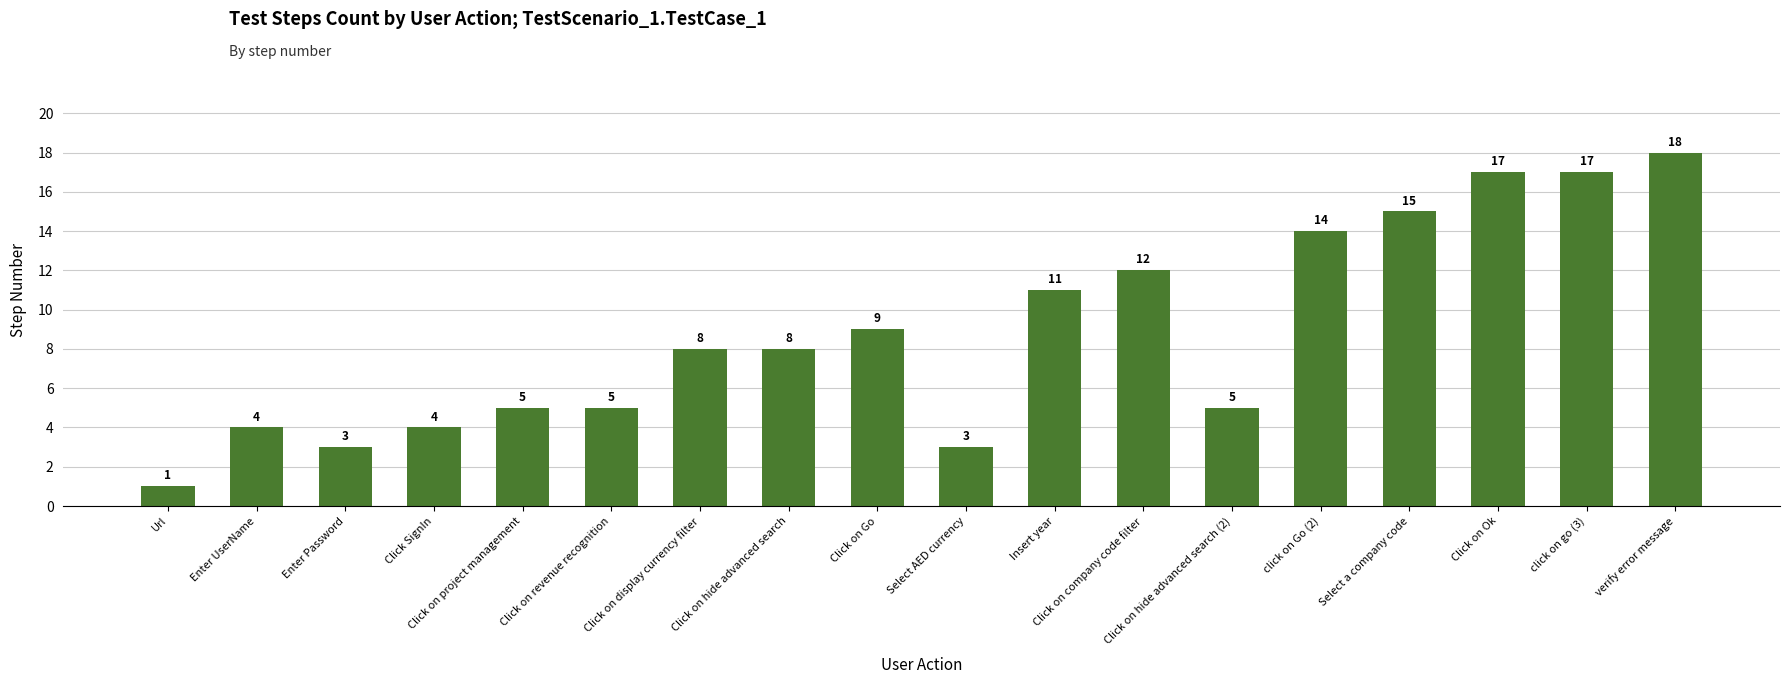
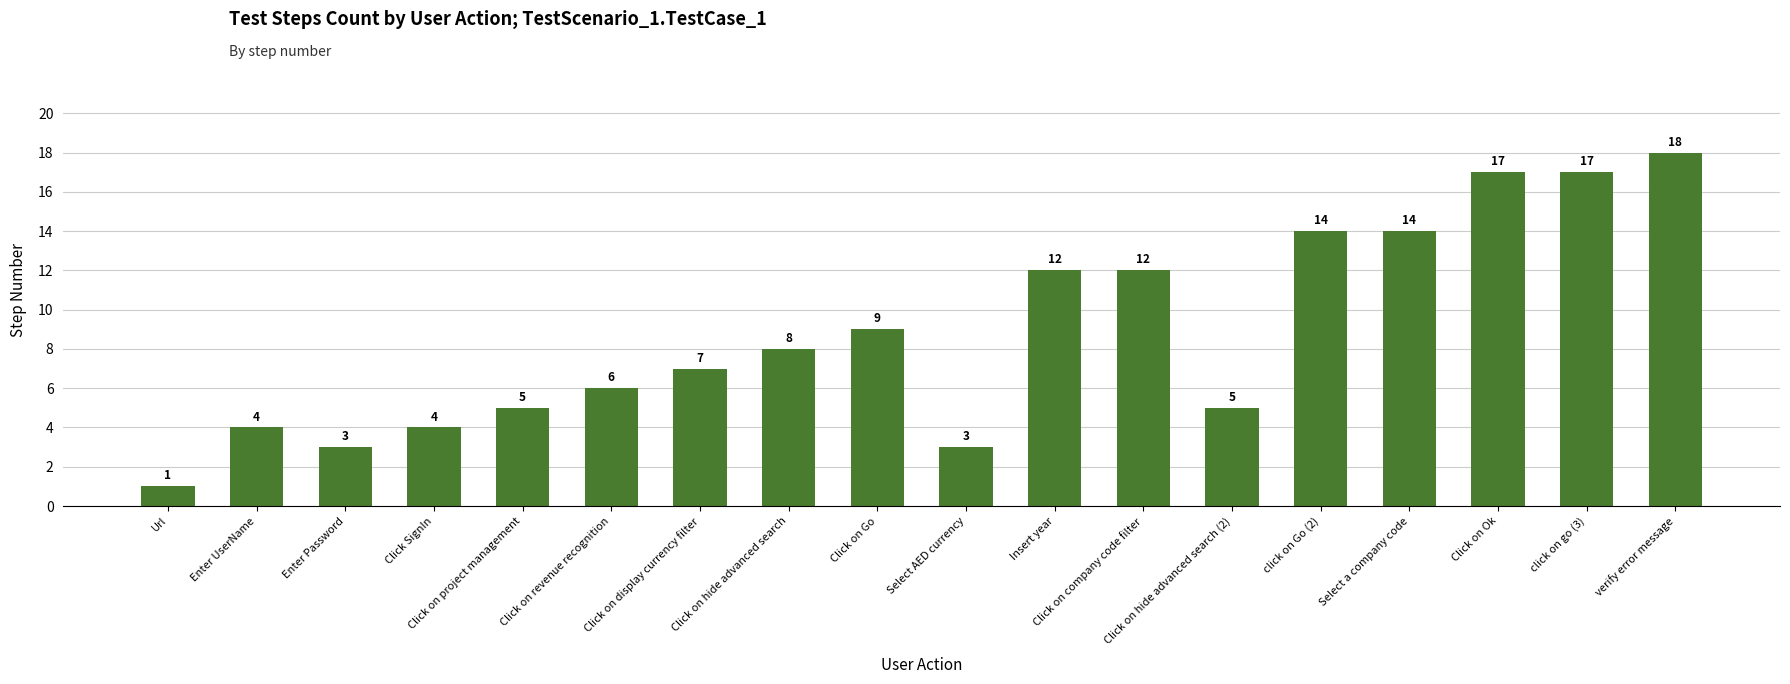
  {
    "Url": 1,
    "Enter UserName": 4,
    "Enter Password": 3,
    "Click SignIn": 4,
    "Click on project management": 5,
-   "Click on revenue recognition": 5,
-   "Click on display currency filter": 8,
+   "Click on revenue recognition": 6,
+   "Click on display currency filter": 7,
    "Click on hide advanced search": 8,
    "Click on Go": 9,
    "Select AED currency": 3,
-   "Insert year": 11,
+   "Insert year": 12,
    "Click on company code filter": 12,
    "Click on hide advanced search (2)": 5,
    "click on Go (2)": 14,
-   "Select a company code": 15,
+   "Select a company code": 14,
    "Click on Ok": 17,
    "click on go (3)": 17,
    "verify error message": 18
  }
